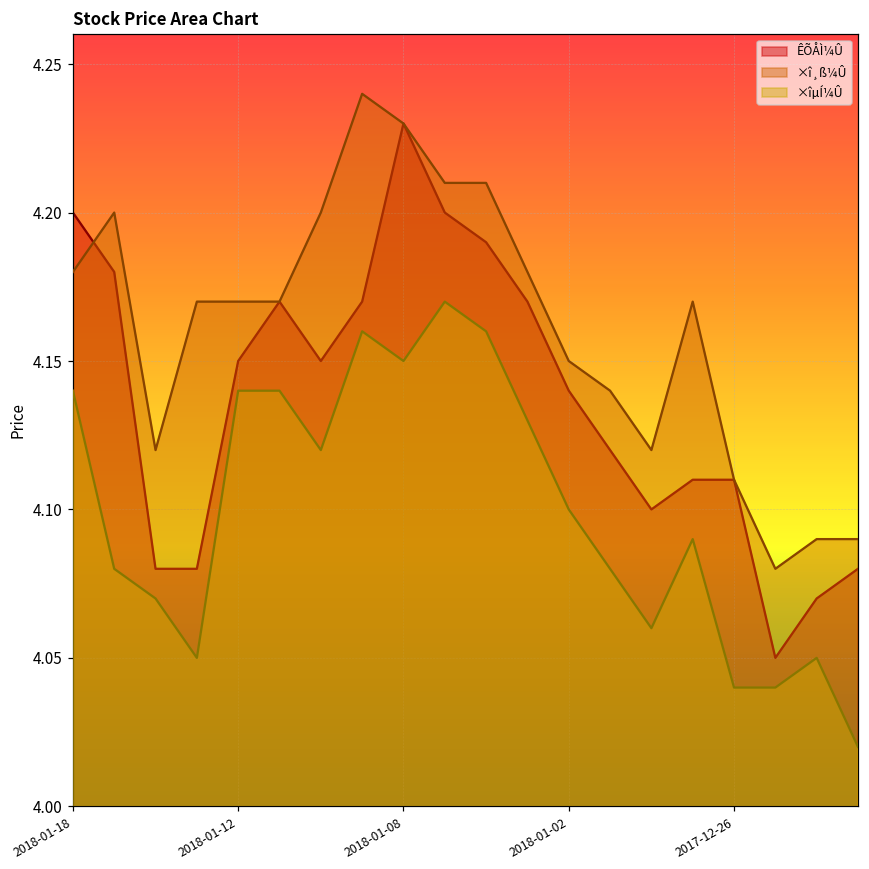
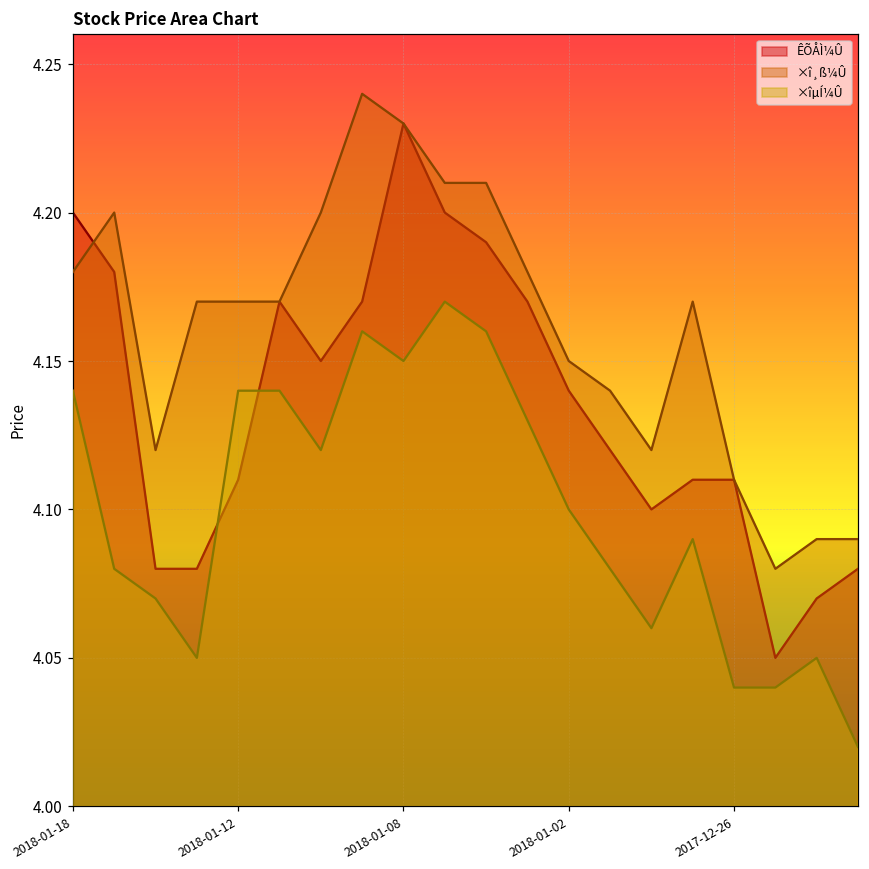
  {
    "ÊÕÅÌ¼Û": {
      "2018-01-18": 4.20,
-     "2018-01-12": 4.15,
+     "2018-01-12": 4.11,
      "2018-01-02": 4.14
    }
  }
